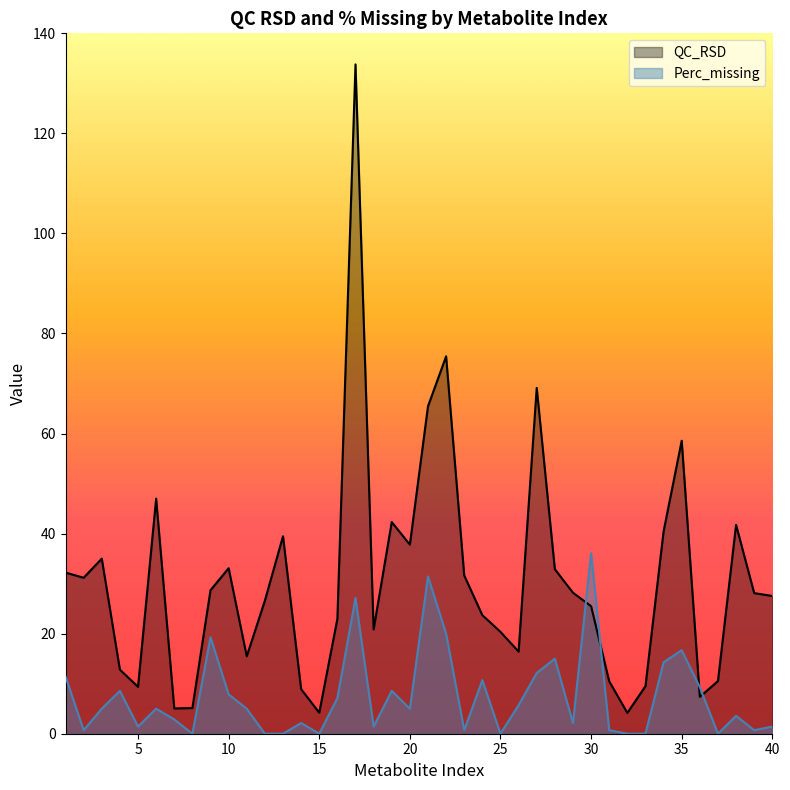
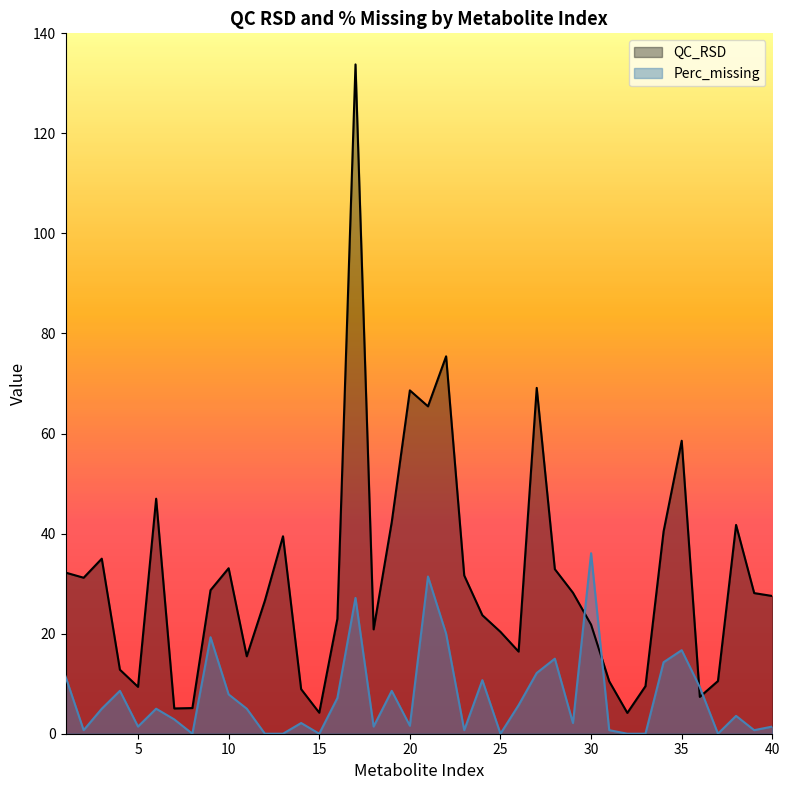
  {
    "QC_RSD": {
      "5": 9,
      "10": 33,
      "15": 4,
-     "20": 38,
+     "20": 69,
      "25": 20,
-     "30": 26,
+     "30": 22,
      "35": 59,
      "40": 28
    },
    "Perc_missing": {
      "5": 1,
      "10": 8,
      "15": 0,
-     "20": 5,
+     "20": 2,
      "25": 0,
      "30": 36,
      "35": 17,
      "40": 1
    }
  }
